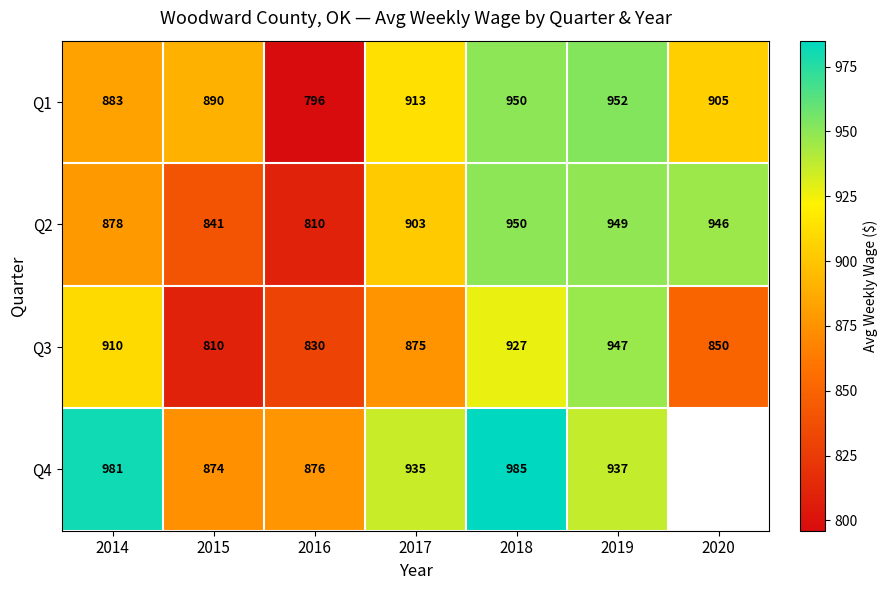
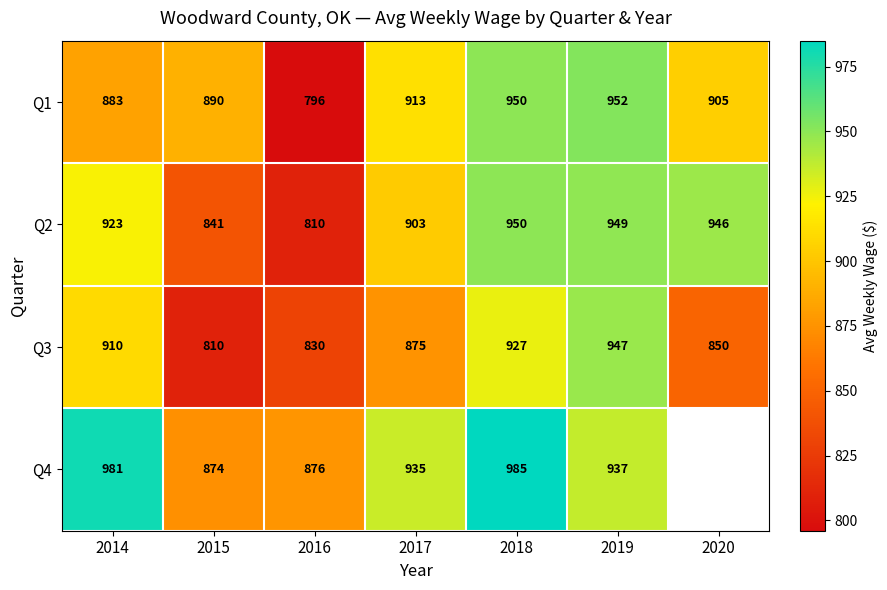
  {
    "Q1": {
      "2014": 883,
      "2015": 890,
      "2016": 796,
      "2017": 913,
      "2018": 950,
      "2019": 952,
      "2020": 905
    },
    "Q2": {
-     "2014": 878,
+     "2014": 923,
      "2015": 841,
      "2016": 810,
      "2017": 903,
      "2018": 950,
      "2019": 949,
      "2020": 946
    },
    "Q3": {
      "2014": 910,
      "2015": 810,
      "2016": 830,
      "2017": 875,
      "2018": 927,
      "2019": 947,
      "2020": 850
    },
    "Q4": {
      "2014": 981,
      "2015": 874,
      "2016": 876,
      "2017": 935,
      "2018": 985,
      "2019": 937
    }
  }
